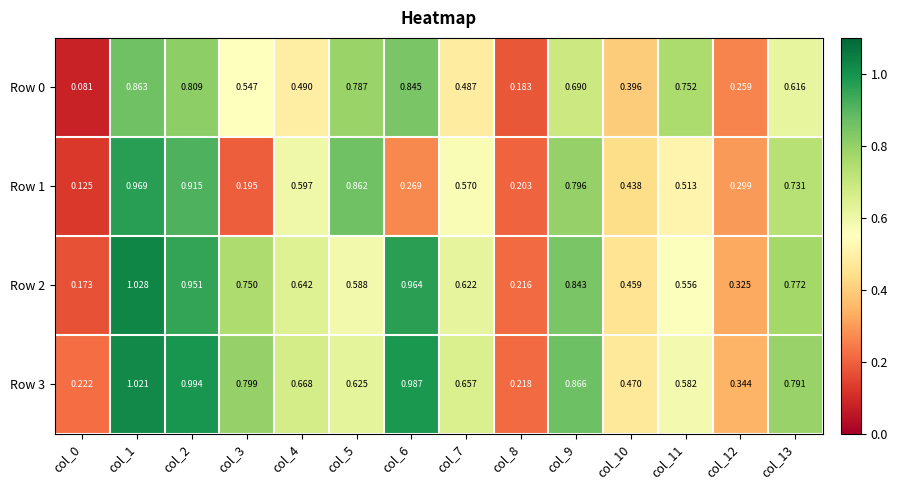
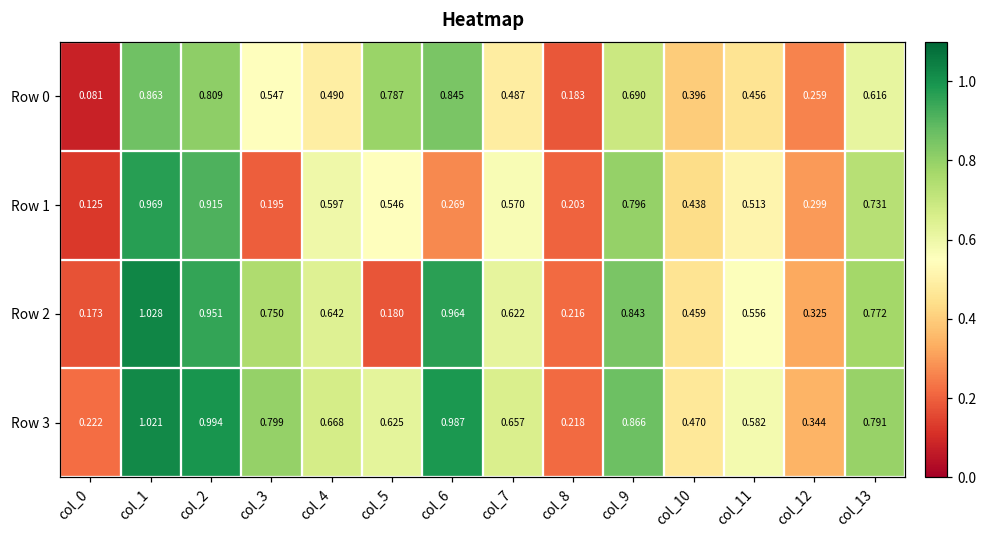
  {
    "Row 0": {
      "col_0": 0.081,
      "col_1": 0.863,
      "col_2": 0.809,
      "col_3": 0.547,
      "col_4": 0.490,
      "col_5": 0.787,
      "col_6": 0.845,
      "col_7": 0.487,
      "col_8": 0.183,
      "col_9": 0.690,
      "col_10": 0.396,
-     "col_11": 0.752,
+     "col_11": 0.456,
      "col_12": 0.259,
      "col_13": 0.616
    },
    "Row 1": {
      "col_0": 0.125,
      "col_1": 0.969,
      "col_2": 0.915,
      "col_3": 0.195,
      "col_4": 0.597,
-     "col_5": 0.862,
+     "col_5": 0.546,
      "col_6": 0.269,
      "col_7": 0.570,
      "col_8": 0.203,
      "col_9": 0.796,
      "col_10": 0.438,
      "col_11": 0.513,
      "col_12": 0.299,
      "col_13": 0.731
    },
    "Row 2": {
      "col_0": 0.173,
      "col_1": 1.028,
      "col_2": 0.951,
      "col_3": 0.750,
      "col_4": 0.642,
-     "col_5": 0.588,
+     "col_5": 0.180,
      "col_6": 0.964,
      "col_7": 0.622,
      "col_8": 0.216,
      "col_9": 0.843,
      "col_10": 0.459,
      "col_11": 0.556,
      "col_12": 0.325,
      "col_13": 0.772
    },
    "Row 3": {
      "col_0": 0.222,
      "col_1": 1.021,
      "col_2": 0.994,
      "col_3": 0.799,
      "col_4": 0.668,
      "col_5": 0.625,
      "col_6": 0.987,
      "col_7": 0.657,
      "col_8": 0.218,
      "col_9": 0.866,
      "col_10": 0.470,
      "col_11": 0.582,
      "col_12": 0.344,
      "col_13": 0.791
    }
  }
